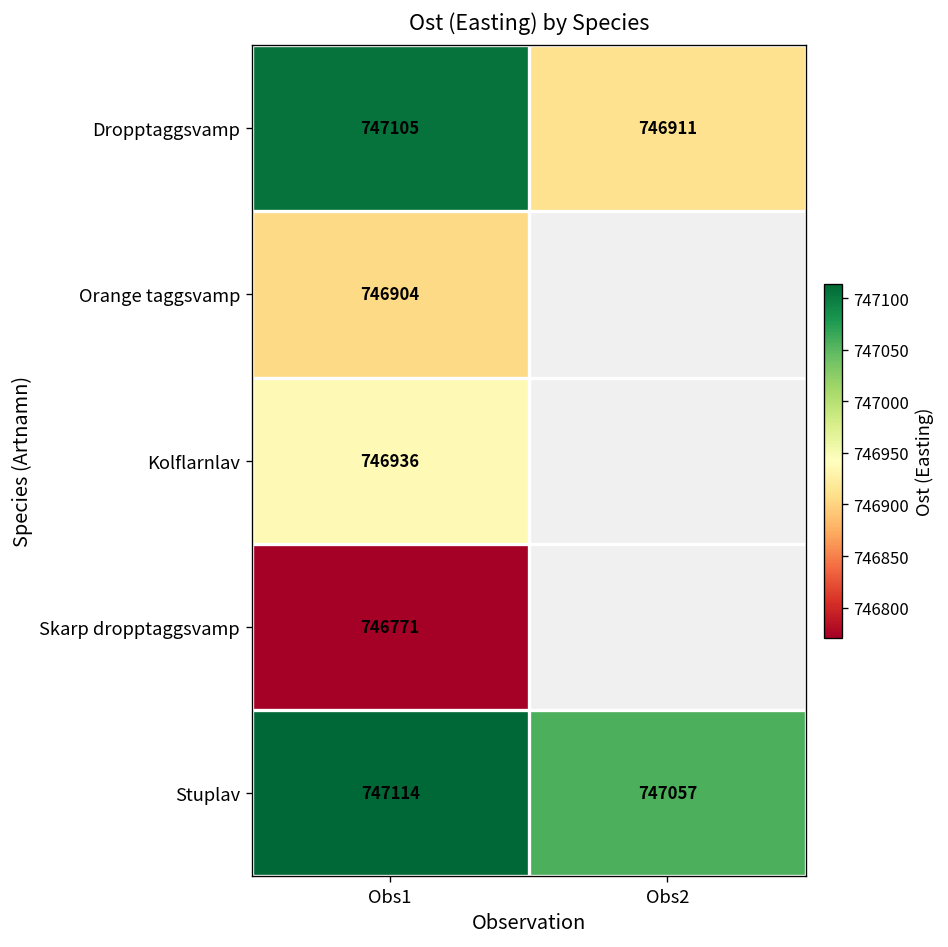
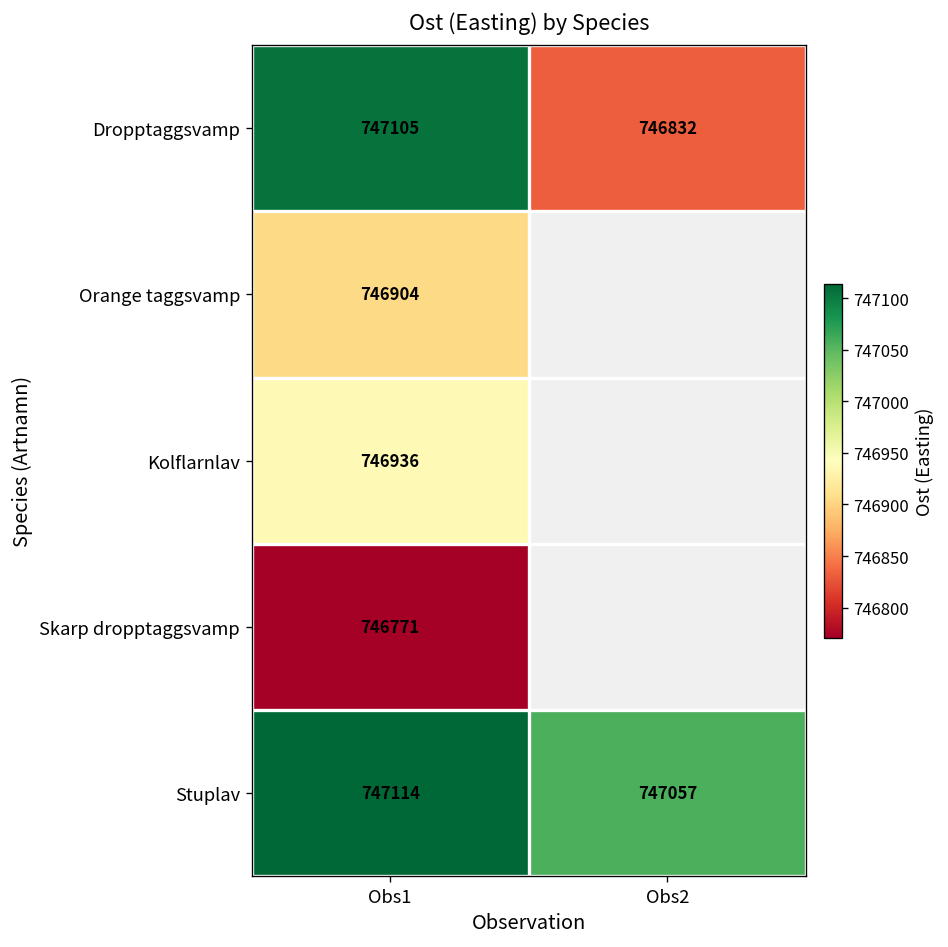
  {
    "Dropptaggsvamp": {
      "Obs1": 747105,
-     "Obs2": 746911
+     "Obs2": 746832
    },
    "Orange taggsvamp": {
      "Obs1": 746904
    },
    "Kolflarnlav": {
      "Obs1": 746936
    },
    "Skarp dropptaggsvamp": {
      "Obs1": 746771
    },
    "Stuplav": {
      "Obs1": 747114,
      "Obs2": 747057
    }
  }
